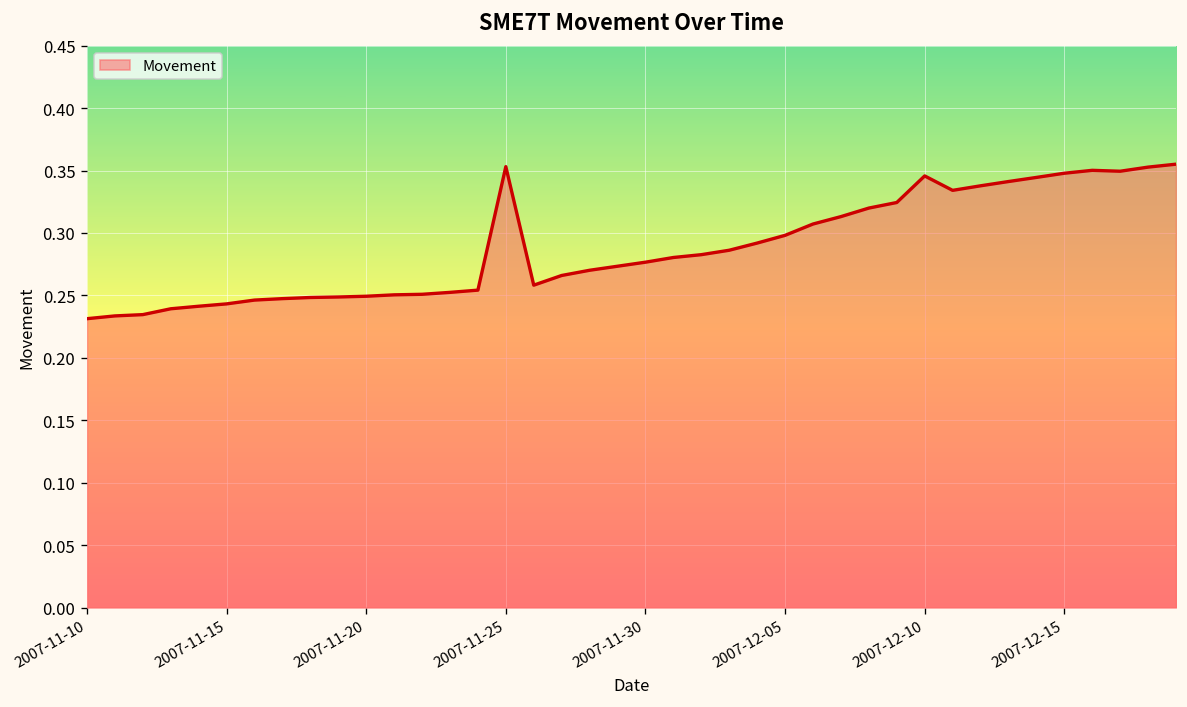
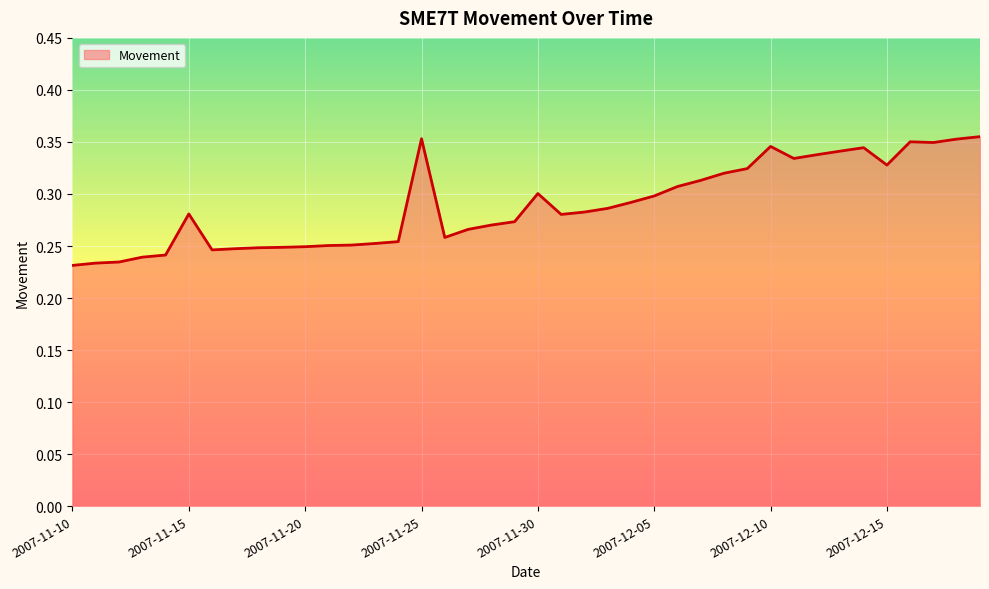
  {
    "2007-11-10": 0.231,
-   "2007-11-15": 0.243,
+   "2007-11-15": 0.281,
    "2007-11-20": 0.249,
    "2007-11-25": 0.353,
-   "2007-11-30": 0.277,
+   "2007-11-30": 0.300,
    "2007-12-05": 0.298,
    "2007-12-10": 0.346,
-   "2007-12-15": 0.348
+   "2007-12-15": 0.328
  }
